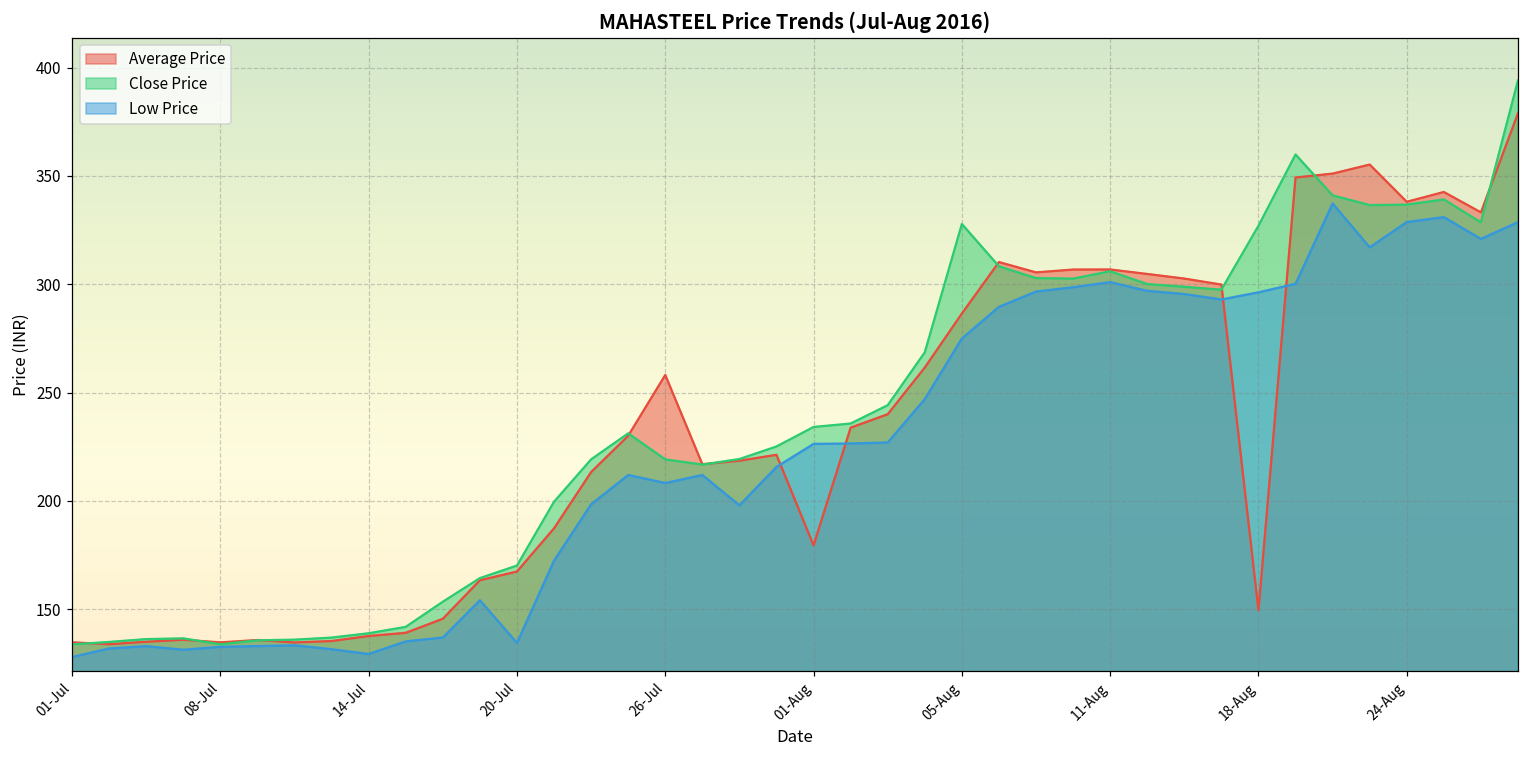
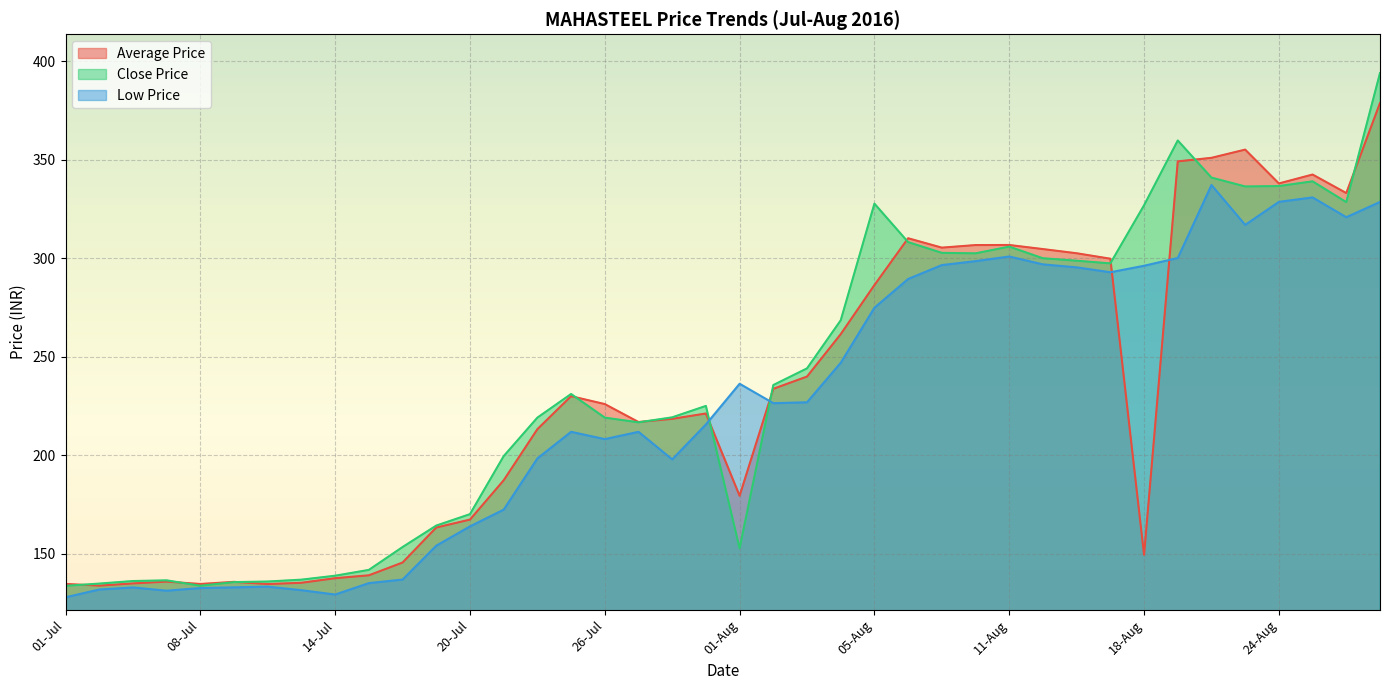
  {
    "Average Price": {
      "20-Jul": 167,
-     "26-Jul": 258,
+     "26-Jul": 226,
      "01-Aug": 180,
      "05-Aug": 287,
      "18-Aug": 150,
      "24-Aug": 338
    },
    "Close Price": {
      "20-Jul": 170,
      "26-Jul": 219,
-     "01-Aug": 234,
+     "01-Aug": 153,
      "05-Aug": 328,
      "18-Aug": 327,
      "24-Aug": 337
    },
    "Low Price": {
      "01-Jul": 128,
      "14-Jul": 129,
-     "20-Jul": 135,
+     "20-Jul": 164,
      "26-Jul": 208,
-     "01-Aug": 226,
+     "01-Aug": 236,
      "05-Aug": 275,
      "11-Aug": 301,
      "18-Aug": 296,
      "24-Aug": 329
    }
  }
